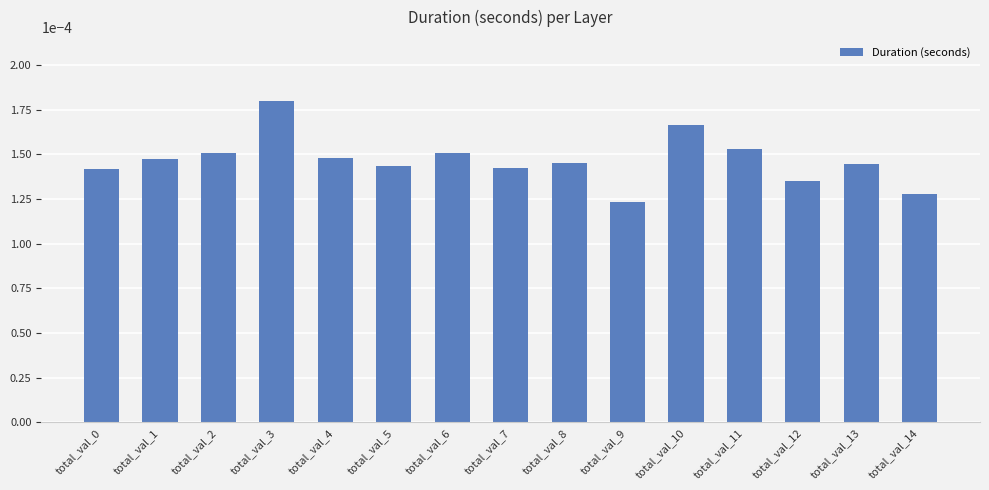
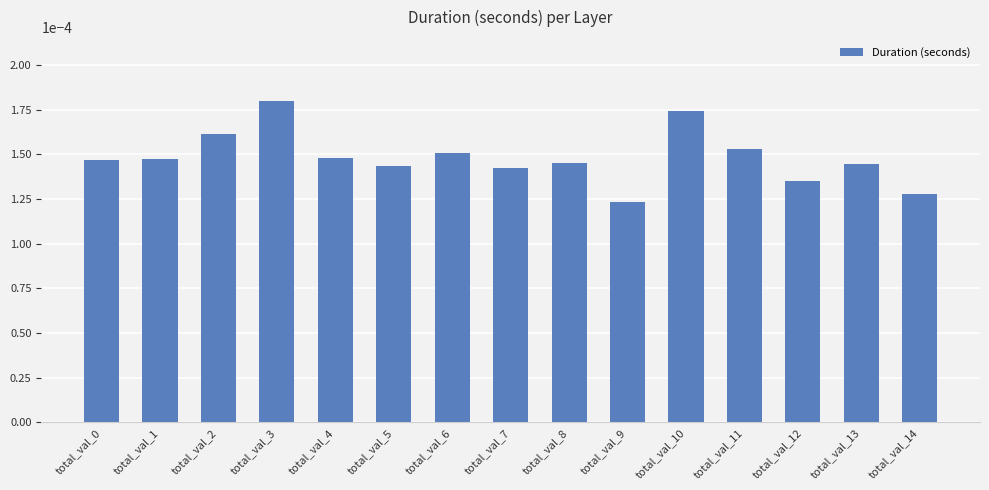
  {
-   "total_val_0": 0.000142,
+   "total_val_0": 0.000147,
    "total_val_1": 0.000148,
-   "total_val_2": 0.000151,
+   "total_val_2": 0.000161,
    "total_val_3": 0.000180,
    "total_val_4": 0.000148,
    "total_val_5": 0.000143,
    "total_val_6": 0.000151,
    "total_val_7": 0.000142,
    "total_val_8": 0.000145,
    "total_val_9": 0.000123,
-   "total_val_10": 0.000166,
+   "total_val_10": 0.000174,
    "total_val_11": 0.000153,
    "total_val_12": 0.000135,
    "total_val_13": 0.000144,
    "total_val_14": 0.000128
  }
